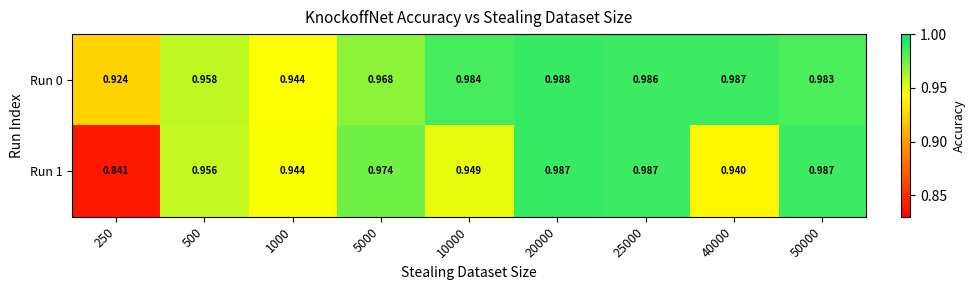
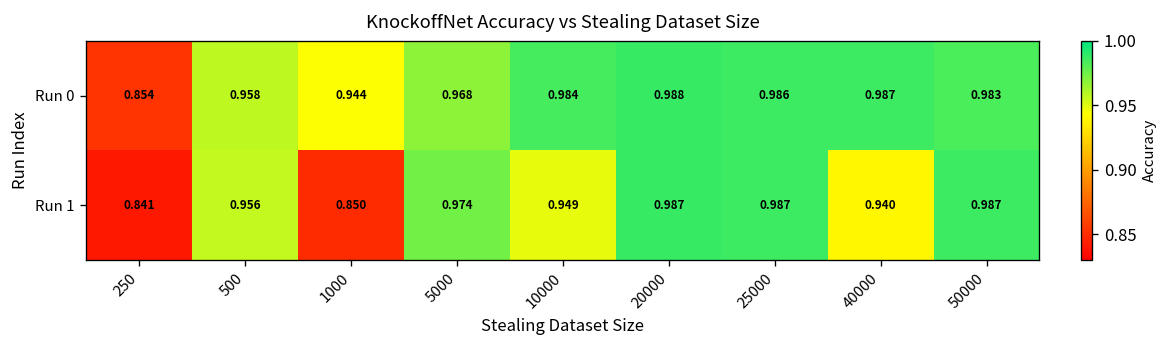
  {
    "Run 0": {
-     "250": 0.924,
+     "250": 0.854,
      "500": 0.958,
      "1000": 0.944,
      "5000": 0.968,
      "10000": 0.984,
      "20000": 0.988,
      "25000": 0.986,
      "40000": 0.987,
      "50000": 0.983
    },
    "Run 1": {
      "250": 0.841,
      "500": 0.956,
-     "1000": 0.944,
+     "1000": 0.850,
      "5000": 0.974,
      "10000": 0.949,
      "20000": 0.987,
      "25000": 0.987,
      "40000": 0.940,
      "50000": 0.987
    }
  }
